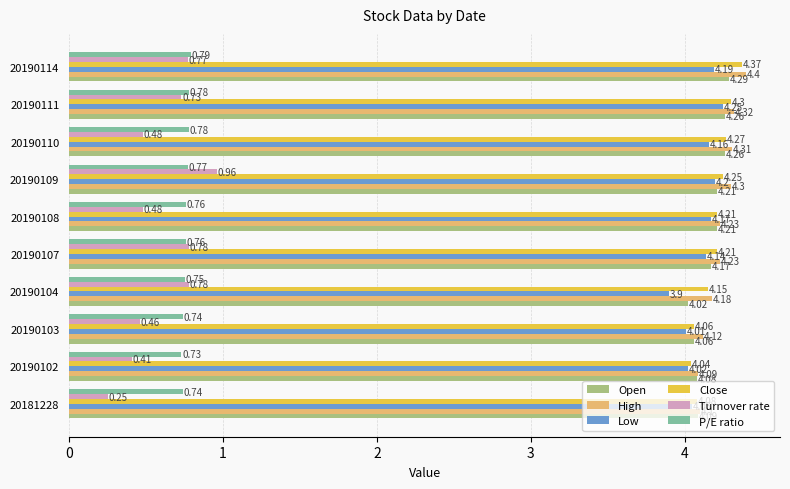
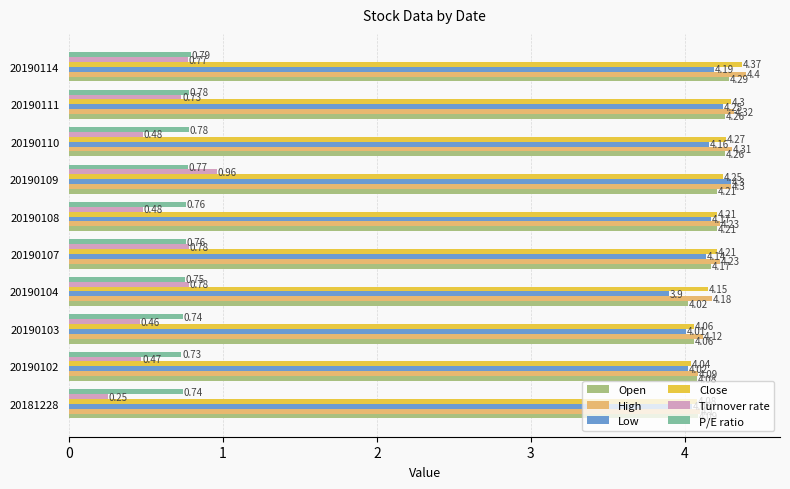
  {
    "Low": {
      "20190114": 4.19,
      "20190110": 4.16,
-     "20190109": 4.2,
+     "20190109": 4.3,
      "20190104": 3.9
    },
    "Turnover rate": {
      "20190110": 0.48,
      "20190109": 0.96,
      "20190108": 0.48,
      "20190103": 0.46,
-     "20190102": 0.41,
+     "20190102": 0.47,
      "20181228": 0.25
    }
  }
